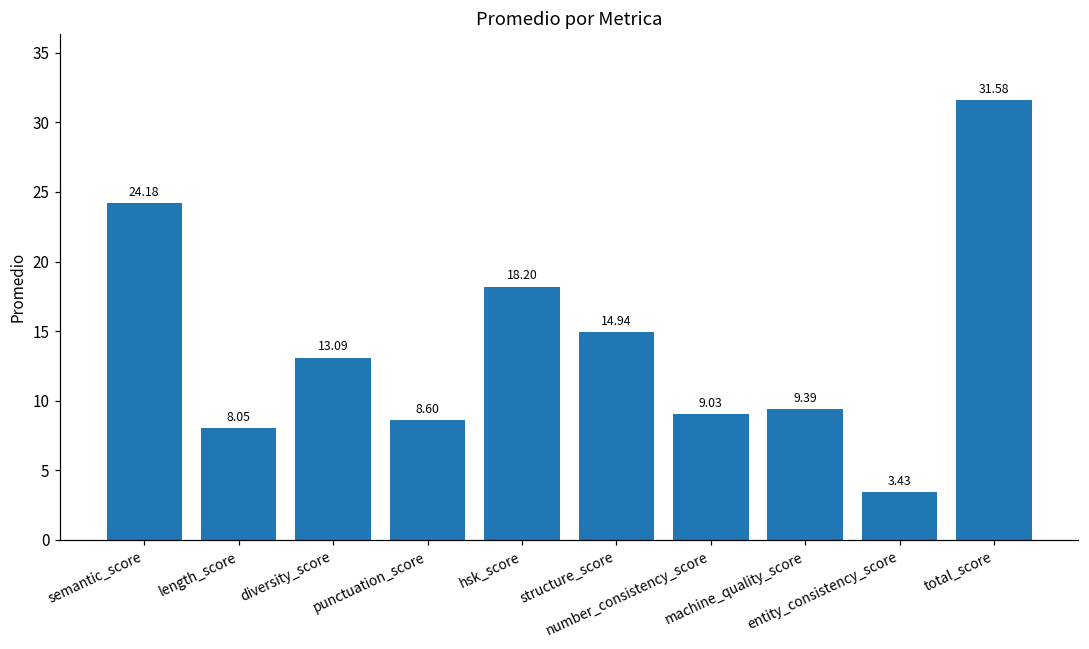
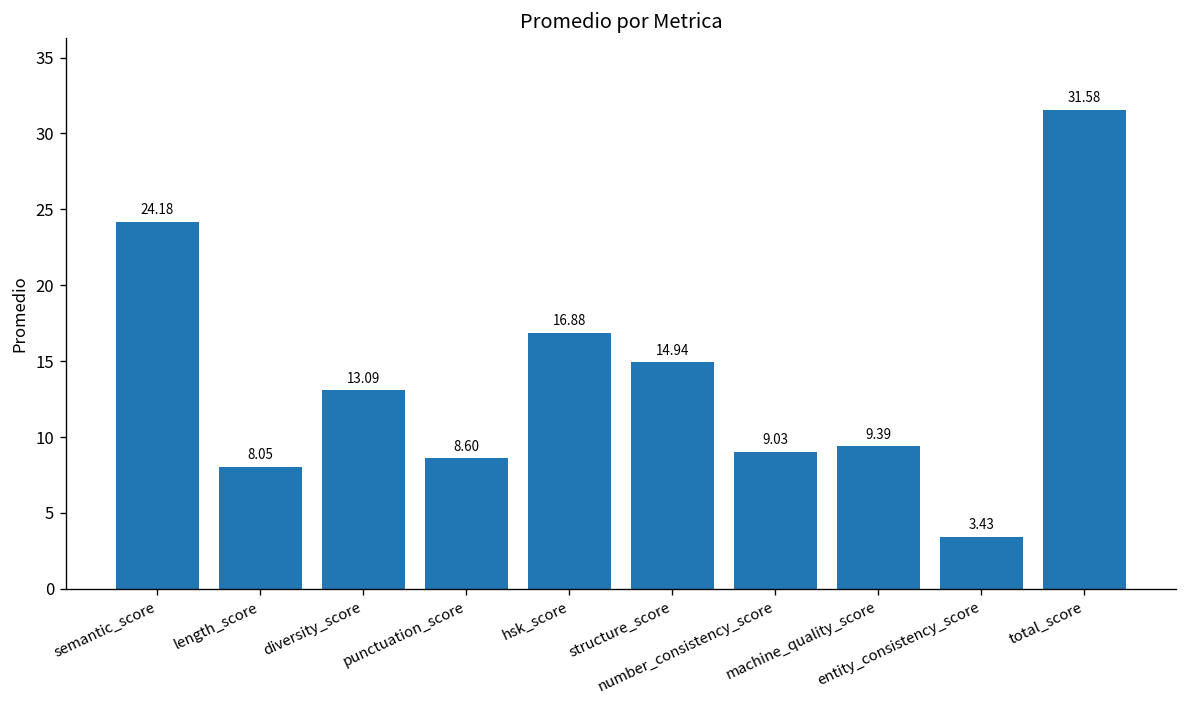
  {
    "semantic_score": 24.18,
    "length_score": 8.05,
    "diversity_score": 13.09,
    "punctuation_score": 8.60,
-   "hsk_score": 18.20,
+   "hsk_score": 16.88,
    "structure_score": 14.94,
    "number_consistency_score": 9.03,
    "machine_quality_score": 9.39,
    "entity_consistency_score": 3.43,
    "total_score": 31.58
  }
